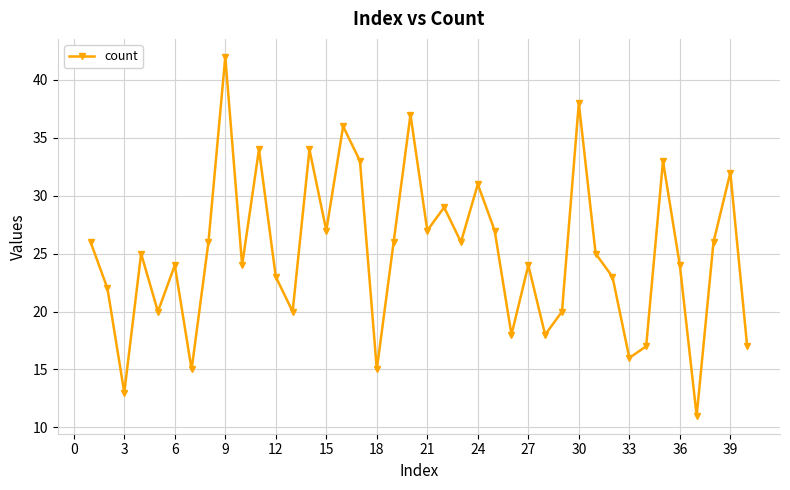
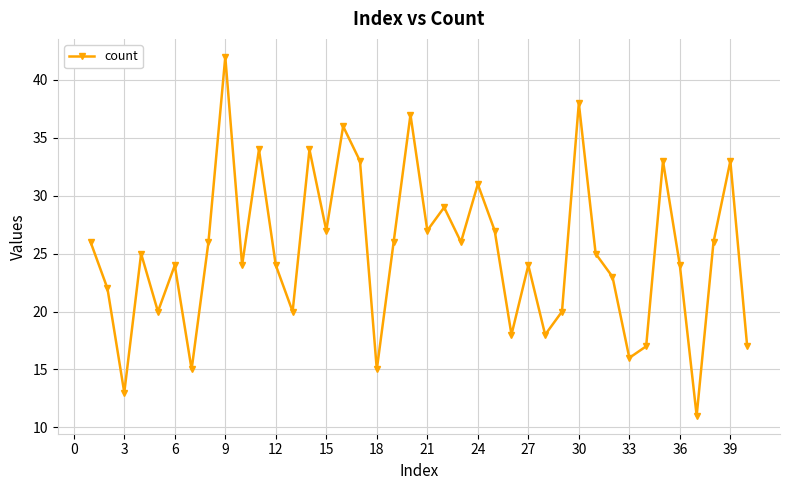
  {
    "3": 13,
    "6": 24,
    "9": 42,
-   "12": 23,
+   "12": 24,
    "15": 27,
    "18": 15,
    "21": 27,
    "24": 31,
    "27": 24,
    "30": 38,
    "33": 16,
    "36": 24,
-   "39": 32
+   "39": 33
  }
